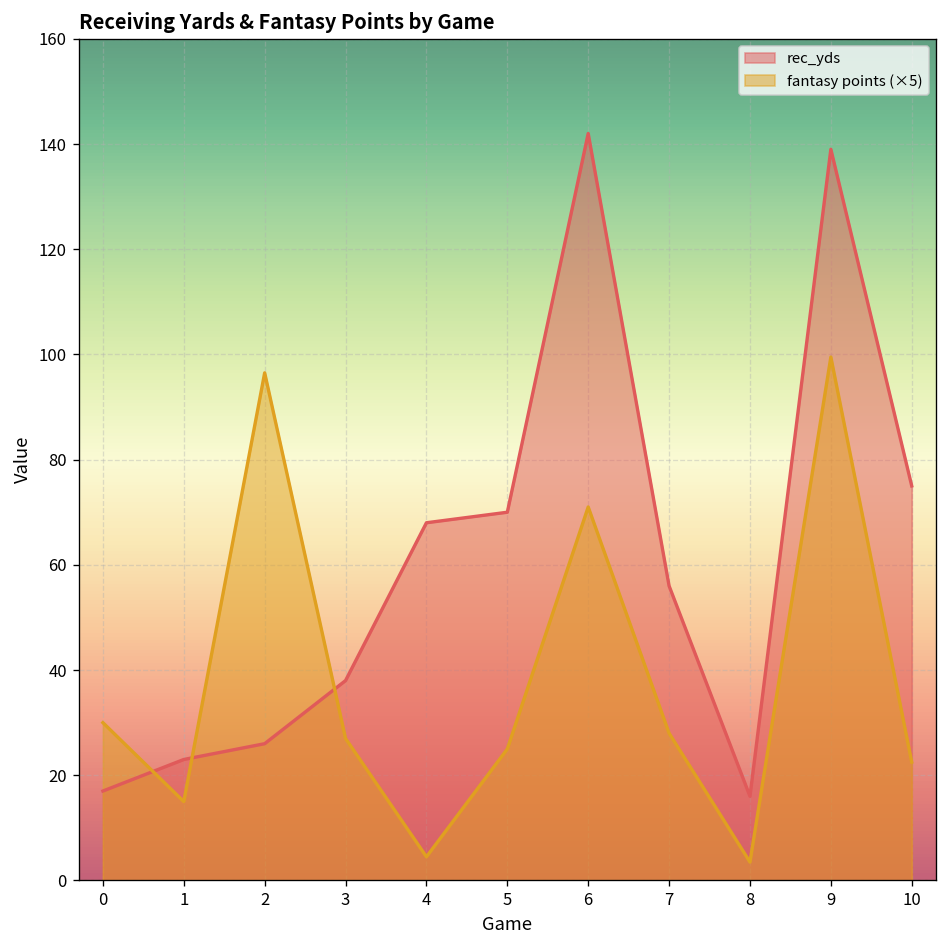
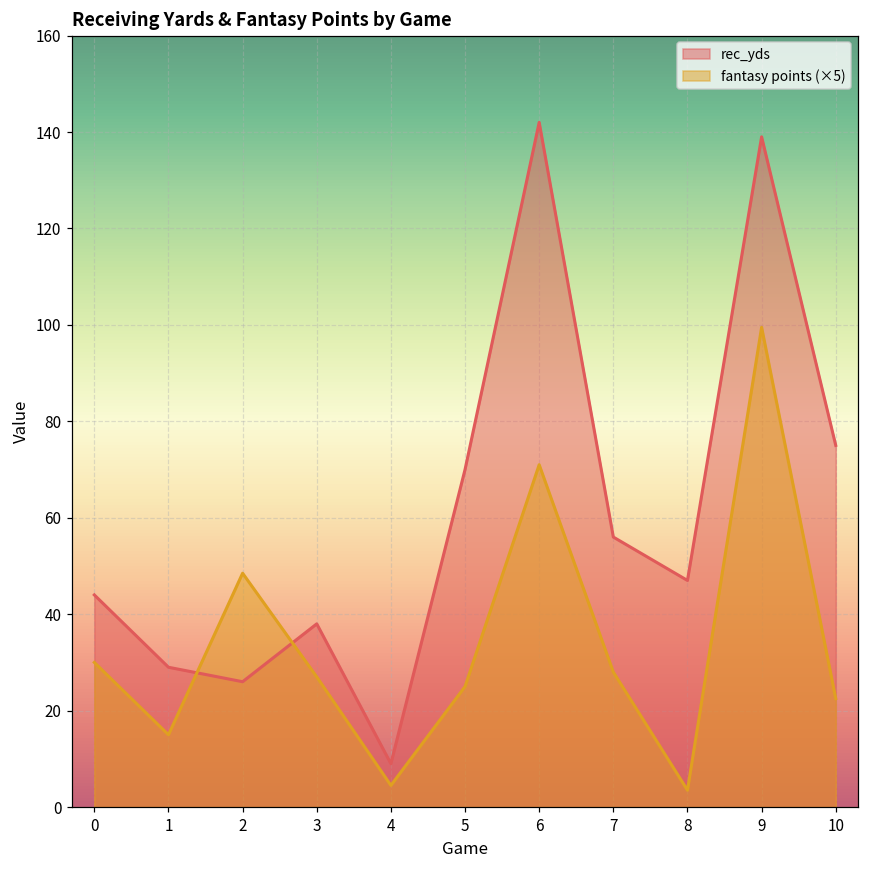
  {
    "rec_yds": {
-     "0": 17,
-     "1": 23,
+     "0": 44,
+     "1": 29,
      "2": 26,
      "3": 38,
-     "4": 68,
+     "4": 9,
      "5": 70,
      "6": 142,
      "7": 56,
-     "8": 16,
+     "8": 47,
      "9": 139,
      "10": 75
    },
    "fantasy points (×5)": {
      "0": 30,
      "1": 15,
-     "2": 97,
+     "2": 49,
      "3": 27,
      "4": 5,
      "5": 25,
      "6": 71,
      "7": 28,
      "8": 4,
      "9": 100,
      "10": 23
    }
  }
